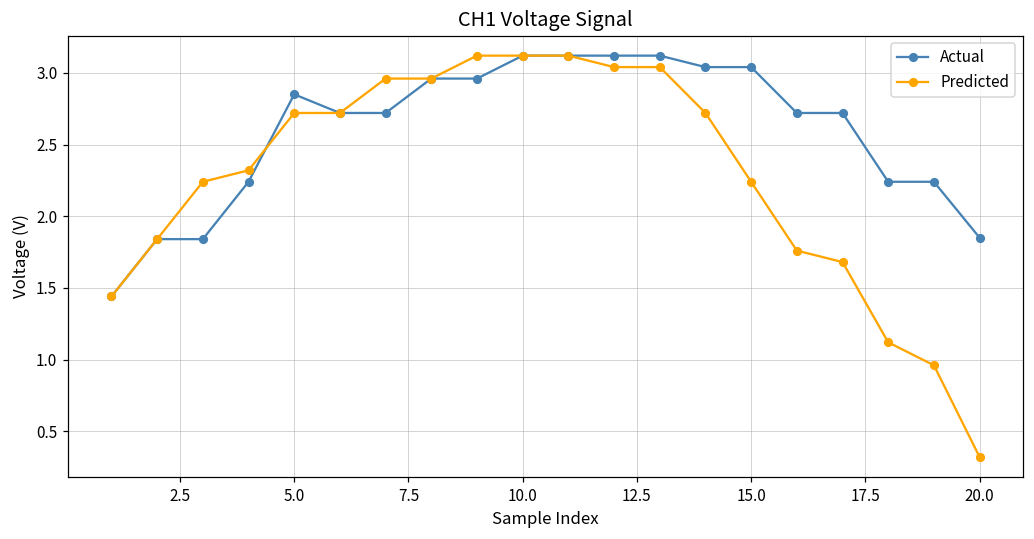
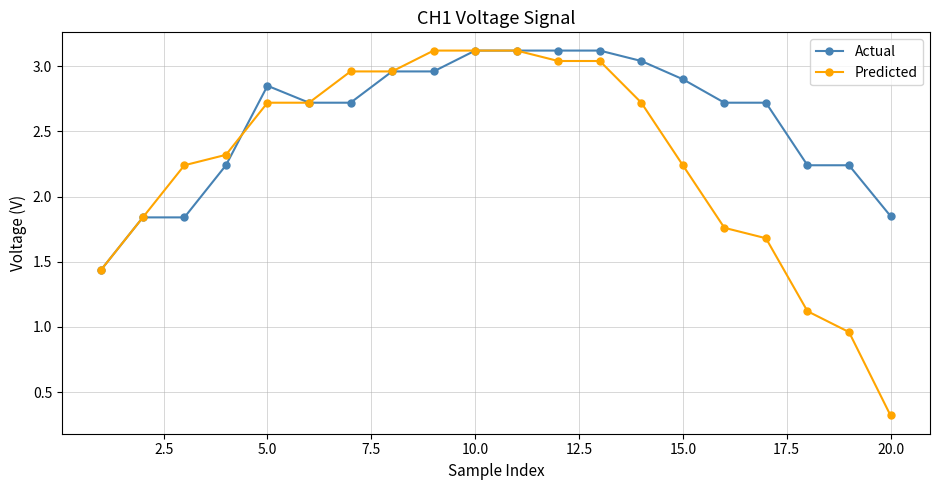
  {
    "Actual": {
      "5.0": 2.85,
-     "15.0": 3.04,
+     "15.0": 2.90,
      "20.0": 1.85
    },
    "Predicted": {
      "5.0": 2.72,
      "15.0": 2.24,
      "20.0": 0.32
    }
  }
